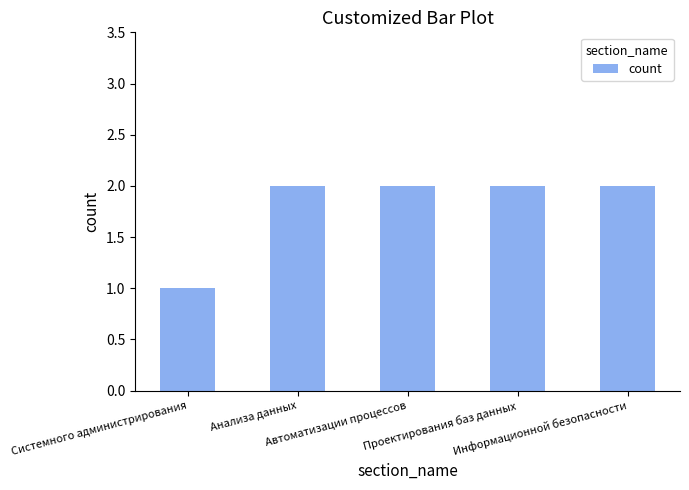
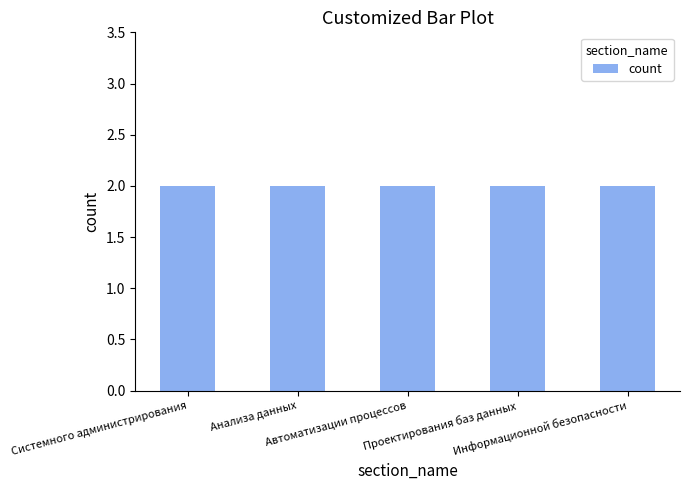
  {
-   "Системного администрирования": 1,
+   "Системного администрирования": 2,
    "Анализа данных": 2,
    "Автоматизации процессов": 2,
    "Проектирования баз данных": 2,
    "Информационной безопасности": 2
  }
